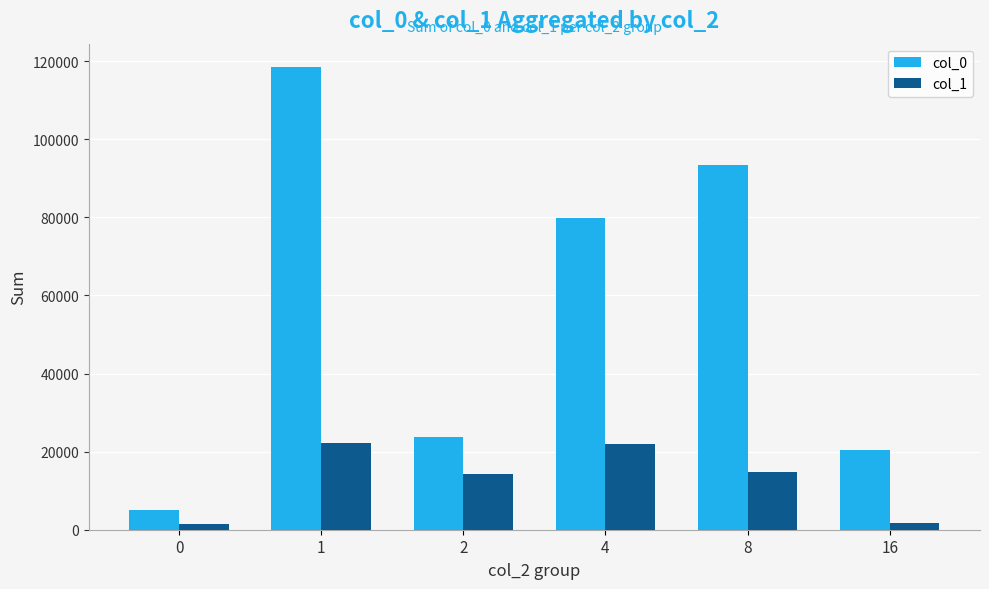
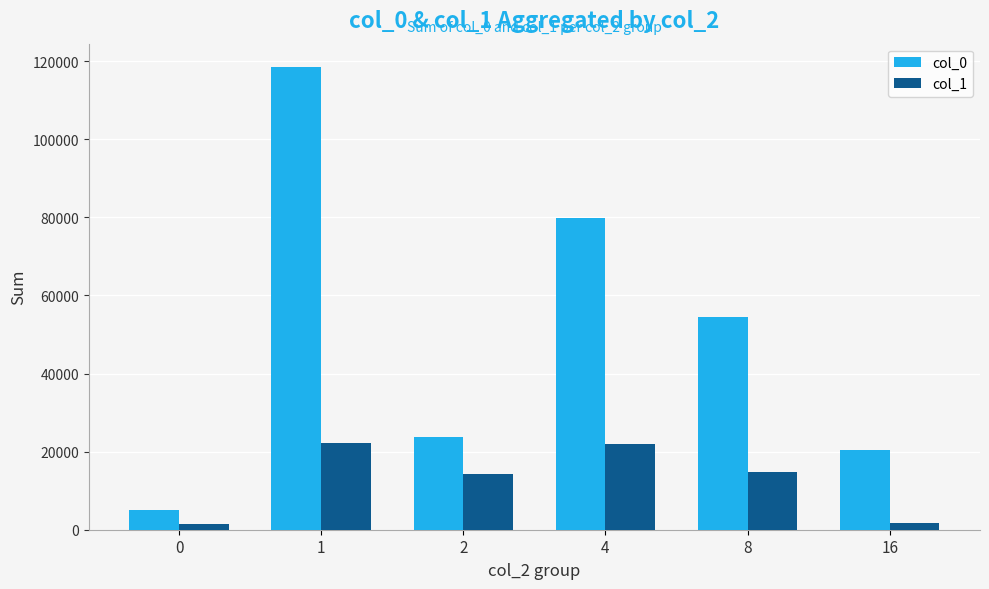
  {
    "col_0": {
      "0": 5000,
      "1": 119000,
      "2": 24000,
      "4": 80000,
-     "8": 93000,
+     "8": 55000,
      "16": 20000
    },
    "col_1": {
      "0": 1000,
      "1": 22000,
      "2": 14000,
      "4": 22000,
      "8": 15000,
      "16": 2000
    }
  }
